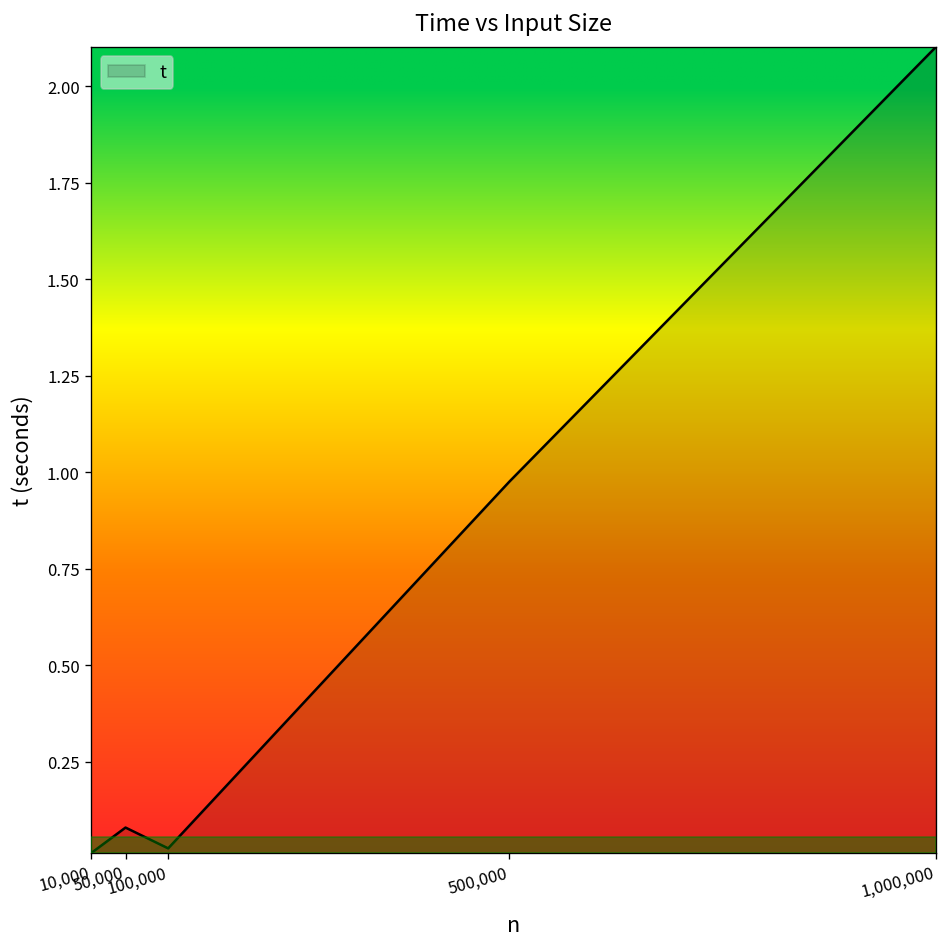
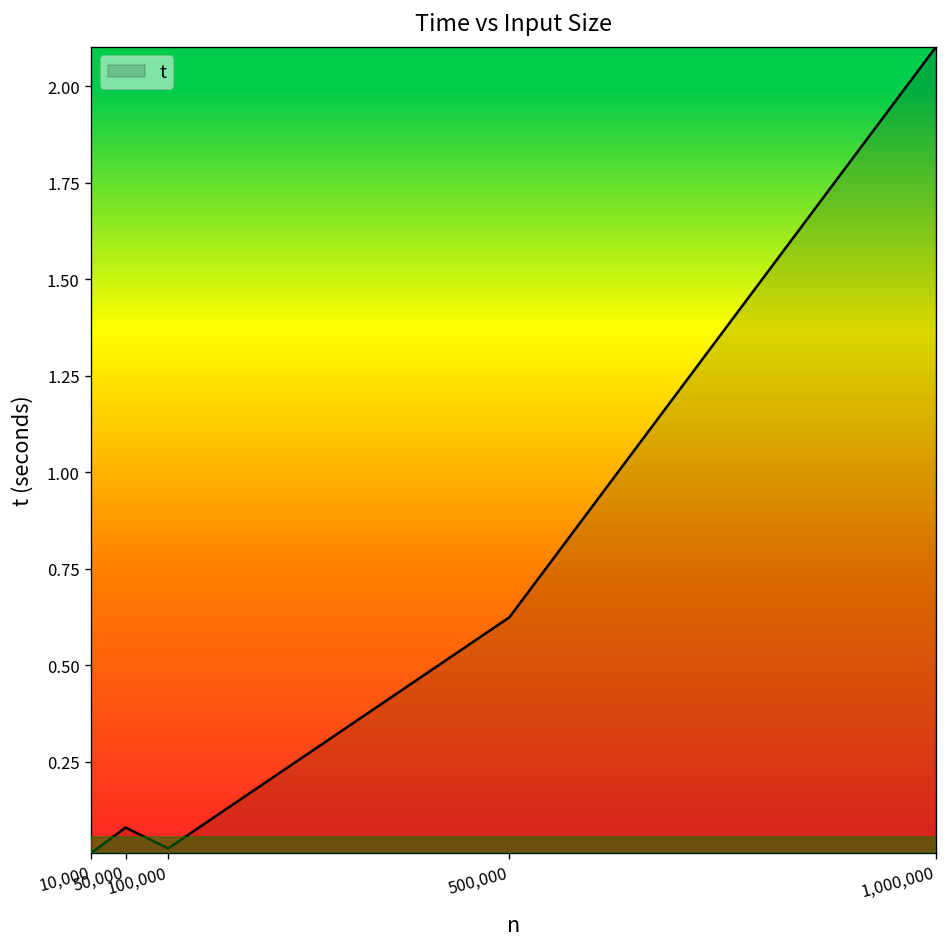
  {
    "50,000": 0.08,
-   "500,000": 0.98,
+   "500,000": 0.62,
    "1,000,000": 2.10
  }
